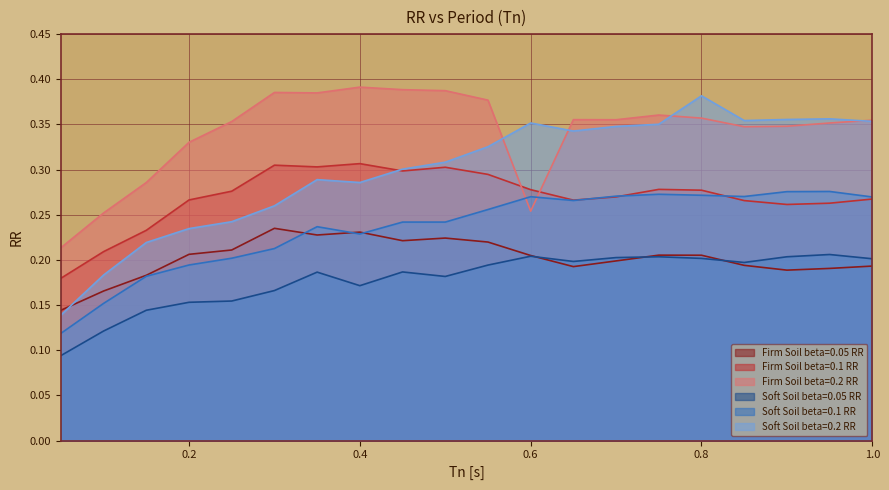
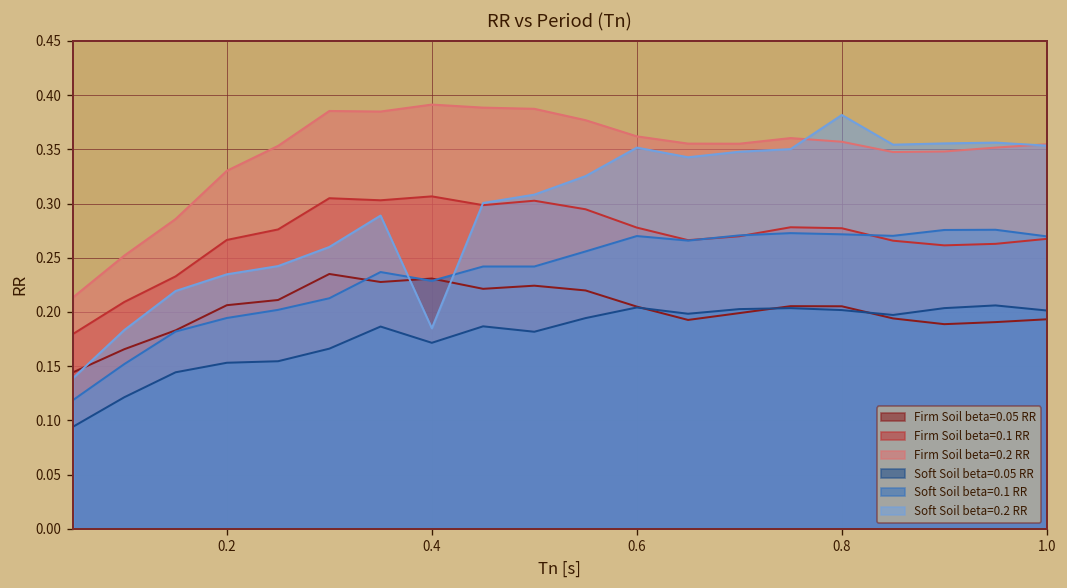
  {
    "Firm Soil beta=0.2 RR": {
      "0.2": 0.33,
      "0.4": 0.39,
-     "0.6": 0.25,
+     "0.6": 0.36,
      "0.8": 0.36
    },
    "Soft Soil beta=0.2 RR": {
      "0.2": 0.23,
-     "0.4": 0.29,
+     "0.4": 0.18,
      "0.6": 0.35,
      "0.8": 0.38
    }
  }
